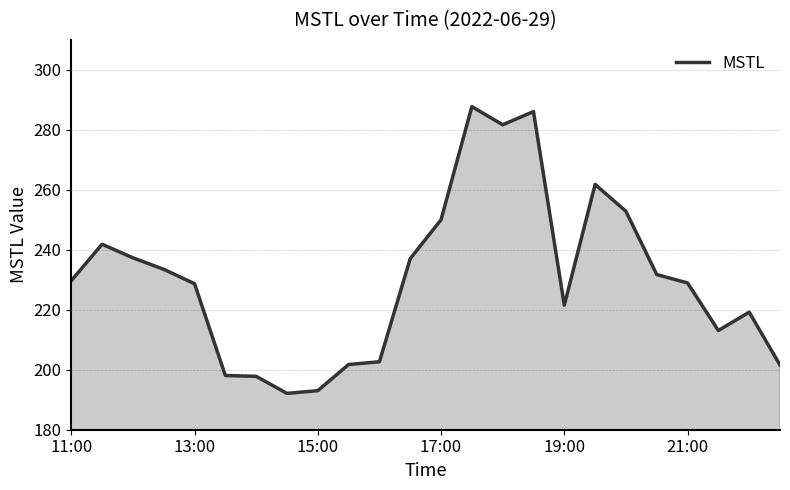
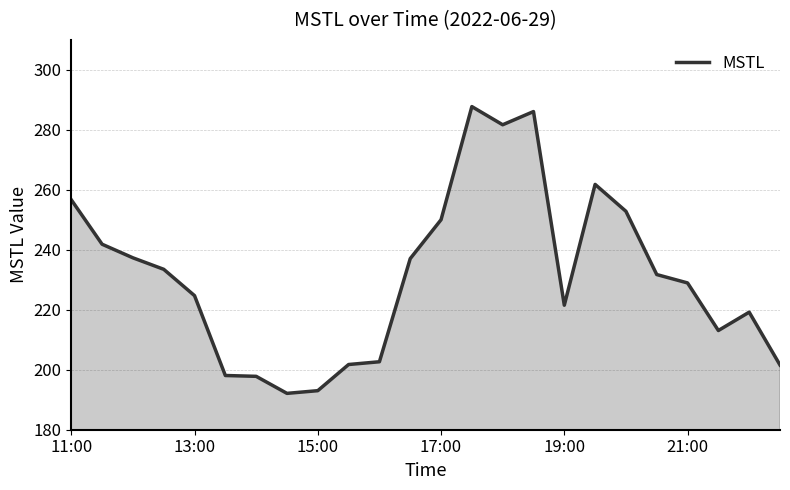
  {
-   "11:00": 230,
-   "13:00": 229,
+   "11:00": 257,
+   "13:00": 225,
    "15:00": 193,
    "17:00": 250,
    "19:00": 222,
    "21:00": 229
  }
